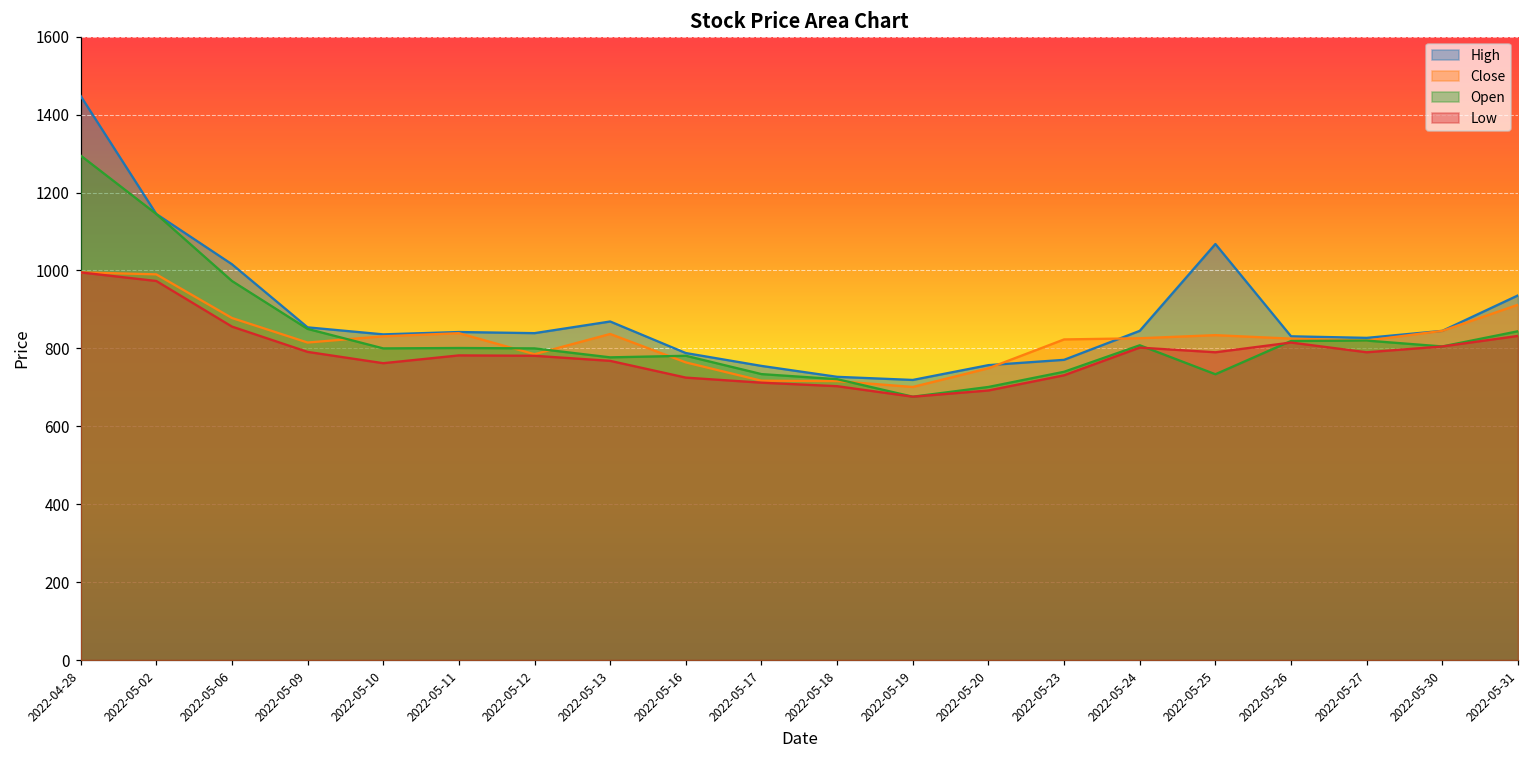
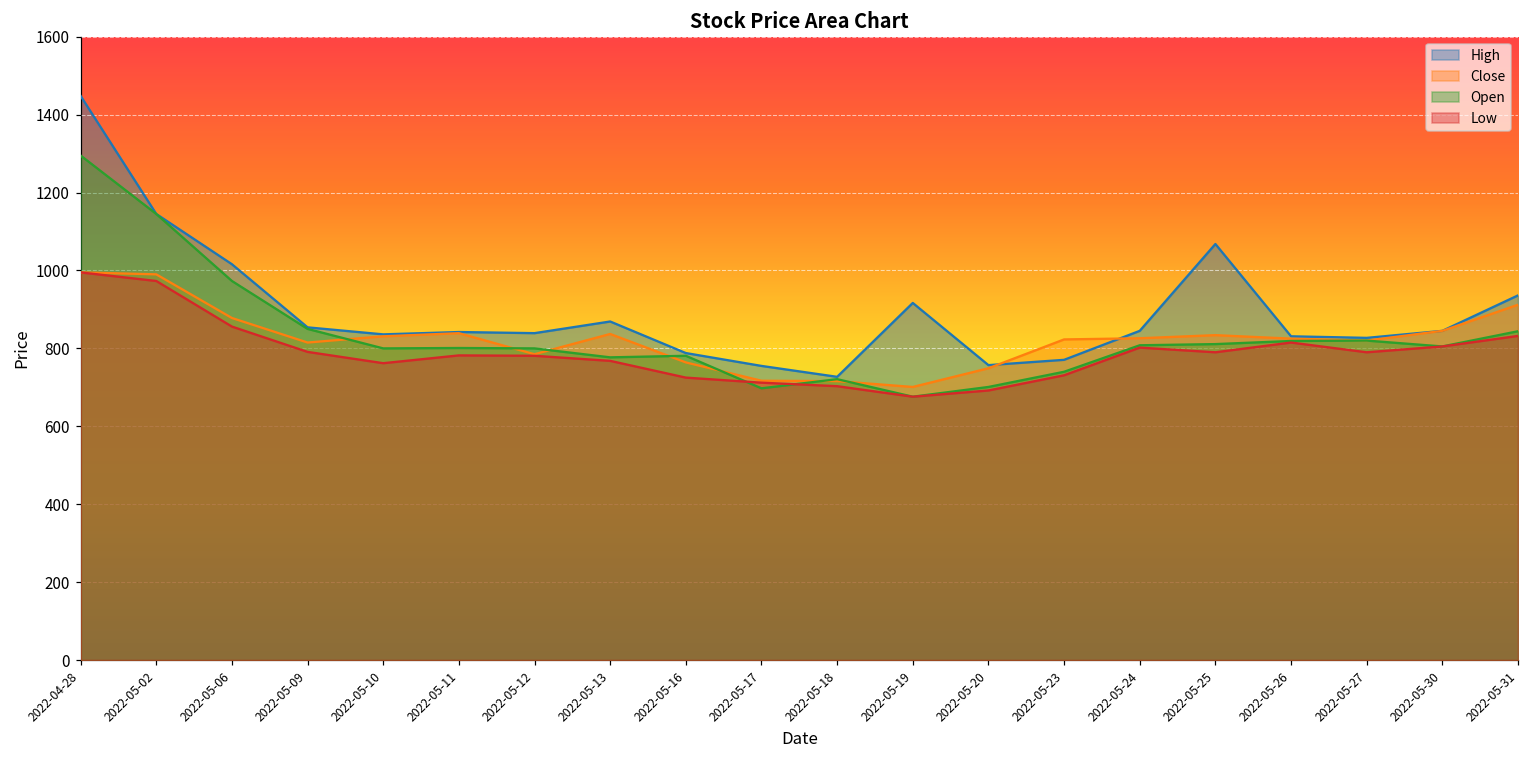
  {
    "High": {
      "2022-04-28": 1450,
      "2022-05-06": 1020,
      "2022-05-12": 840,
      "2022-05-13": 870,
      "2022-05-17": 760,
-     "2022-05-19": 720,
+     "2022-05-19": 920,
      "2022-05-20": 760,
      "2022-05-23": 770,
      "2022-05-24": 850,
      "2022-05-25": 1070,
      "2022-05-31": 940
    },
    "Open": {
      "2022-04-28": 1300,
      "2022-05-06": 970,
      "2022-05-10": 800,
      "2022-05-11": 800,
      "2022-05-12": 800,
      "2022-05-13": 780,
-     "2022-05-17": 730,
+     "2022-05-17": 700,
      "2022-05-20": 700,
      "2022-05-23": 740,
-     "2022-05-25": 730,
+     "2022-05-25": 810,
      "2022-05-31": 840
    }
  }
